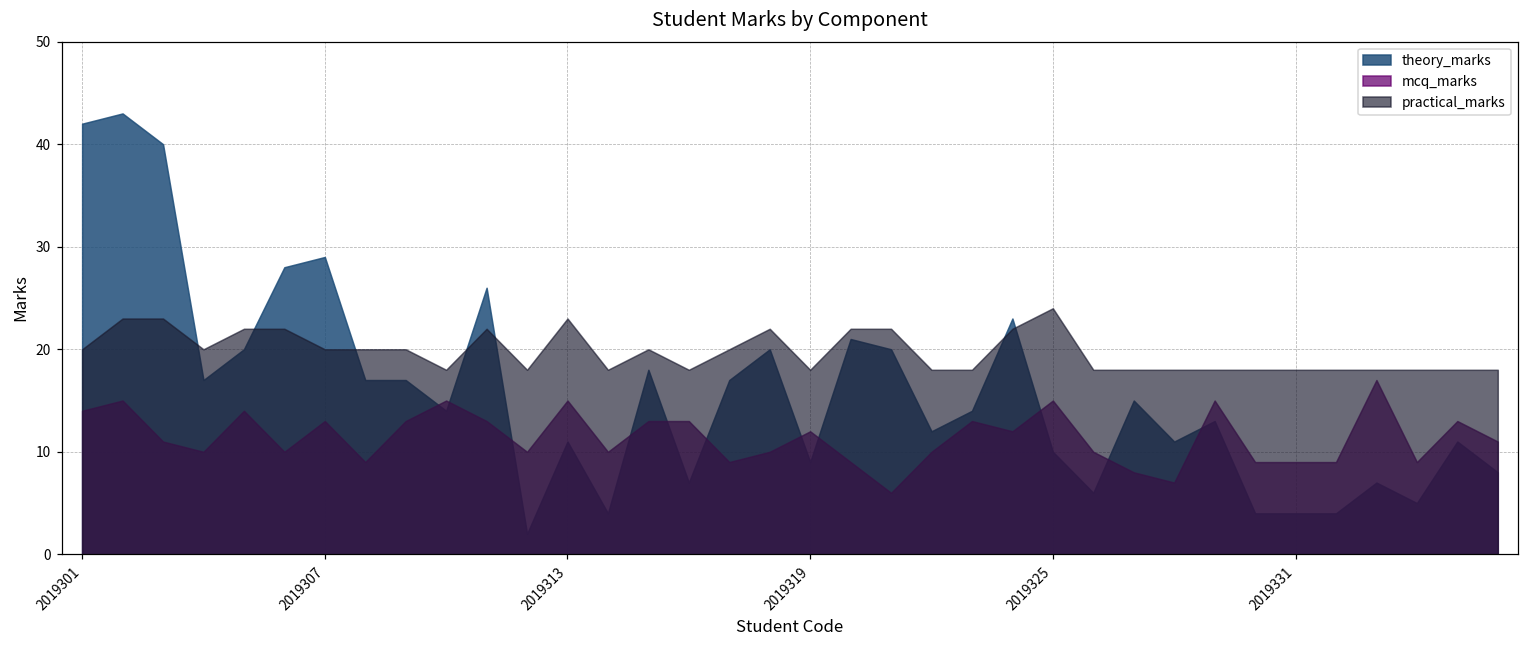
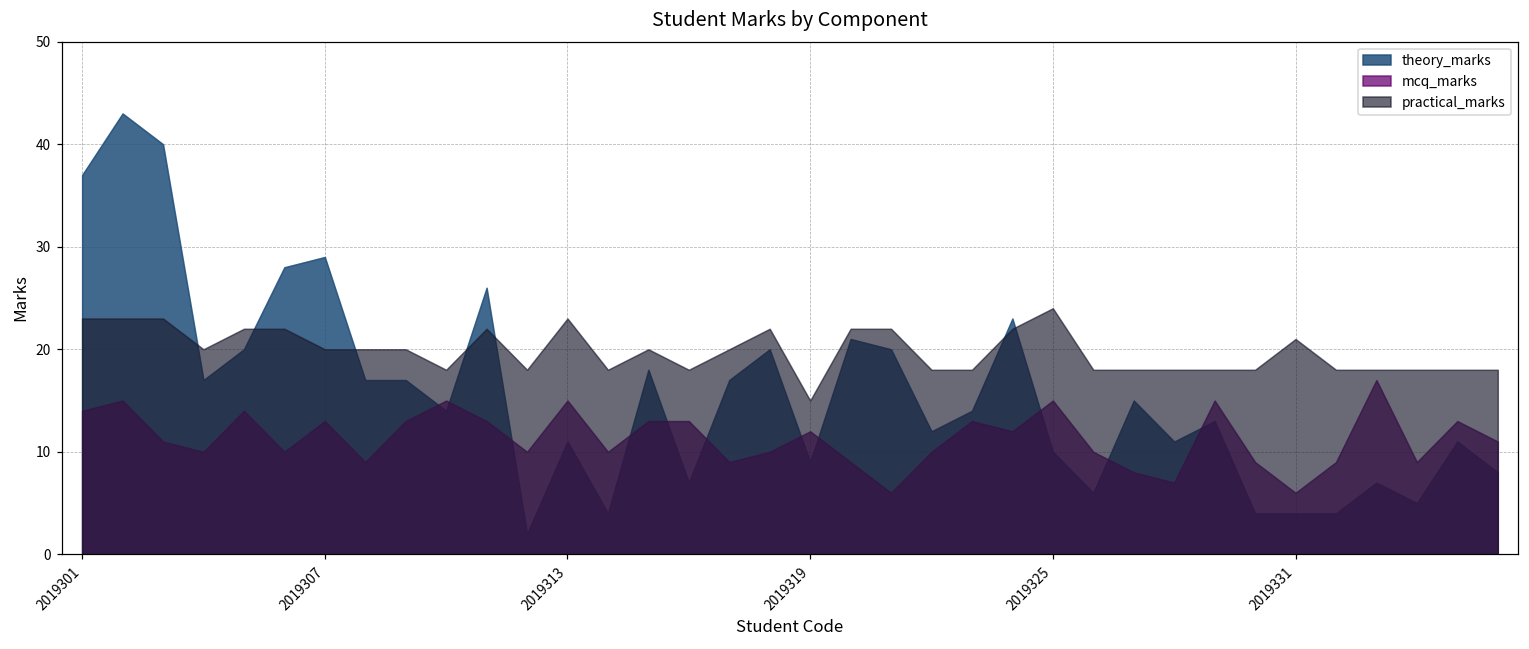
  {
    "theory_marks": {
-     "2019301": 42,
+     "2019301": 37,
      "2019307": 29,
      "2019313": 11,
      "2019319": 9,
      "2019325": 10,
      "2019331": 4
    },
    "mcq_marks": {
      "2019301": 14,
      "2019307": 13,
      "2019313": 15,
      "2019319": 12,
      "2019325": 15,
-     "2019331": 9
+     "2019331": 6
    },
    "practical_marks": {
-     "2019301": 20,
+     "2019301": 23,
      "2019307": 20,
      "2019313": 23,
-     "2019319": 18,
+     "2019319": 15,
      "2019325": 24,
-     "2019331": 18
+     "2019331": 21
    }
  }
